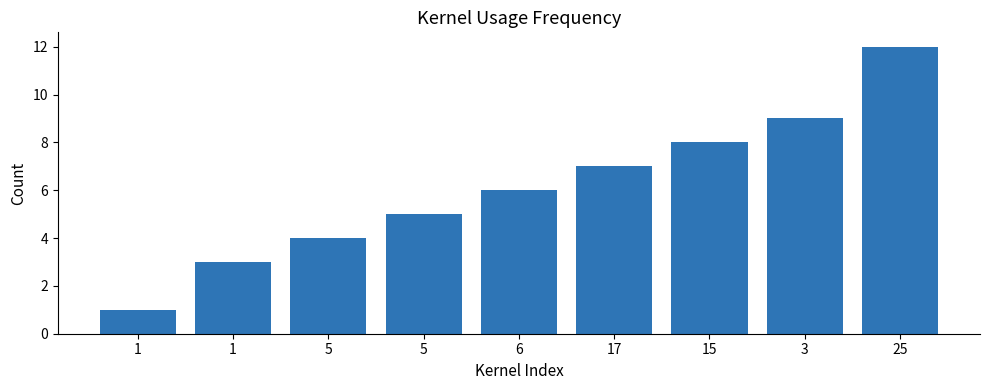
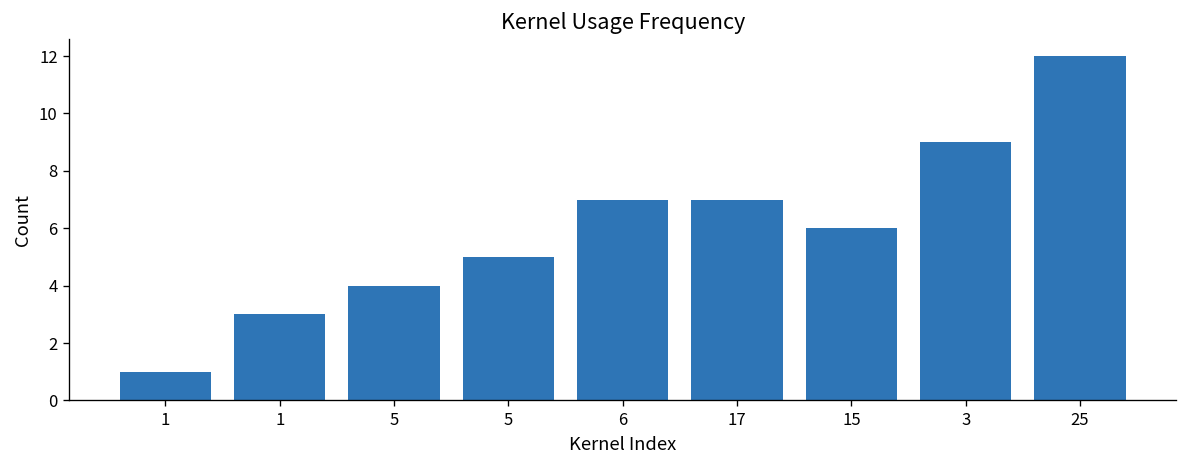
  {
-   "6": 6,
+   "6": 7,
    "17": 7,
-   "15": 8,
+   "15": 6,
    "3": 9,
    "25": 12
  }
